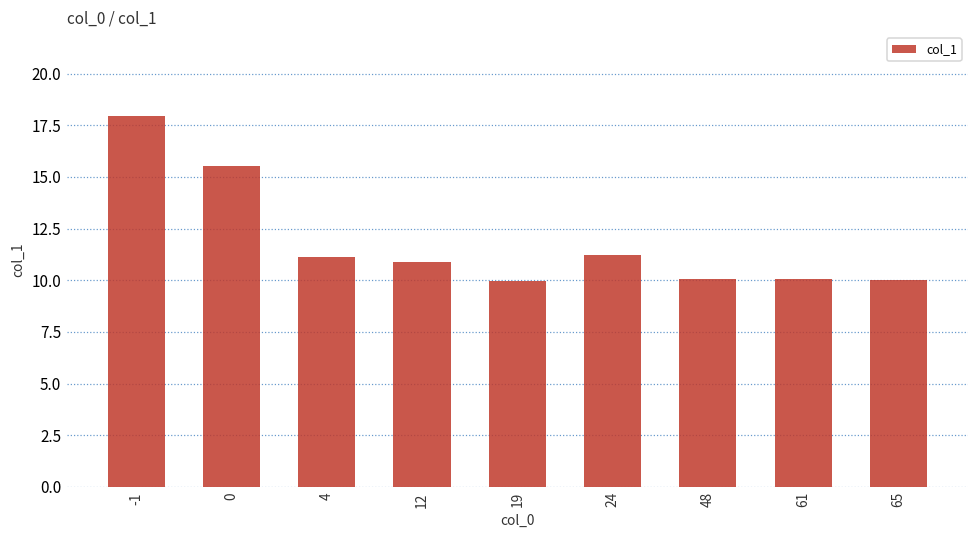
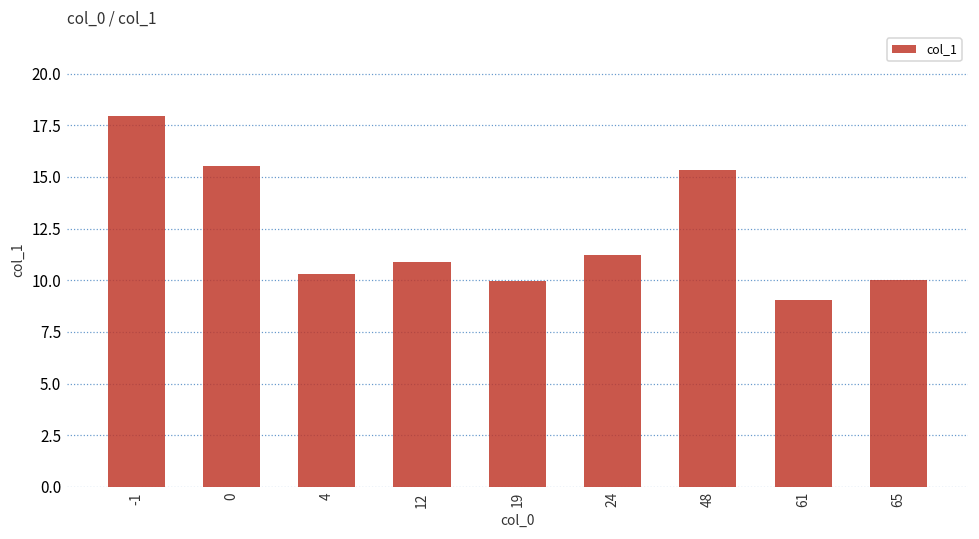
  {
    "-1": 18.0,
    "0": 15.5,
-   "4": 11.1,
+   "4": 10.3,
    "12": 10.9,
    "19": 10.0,
    "24": 11.2,
-   "48": 10.1,
-   "61": 10.0,
+   "48": 15.3,
+   "61": 9.0,
    "65": 10.0
  }
